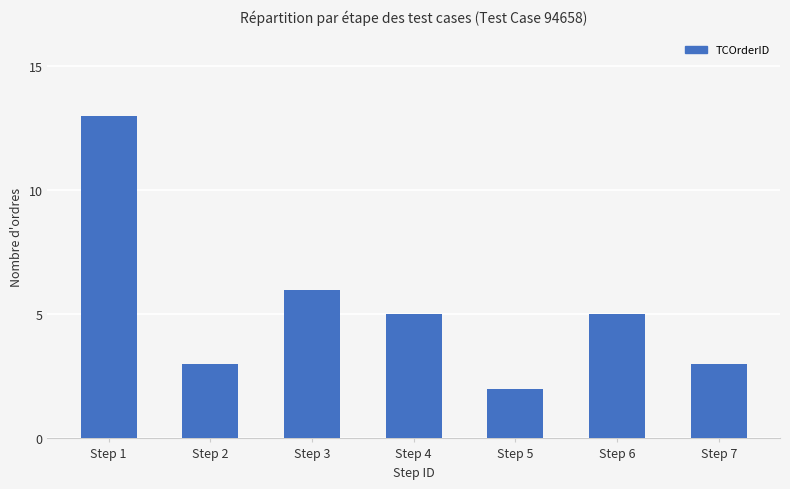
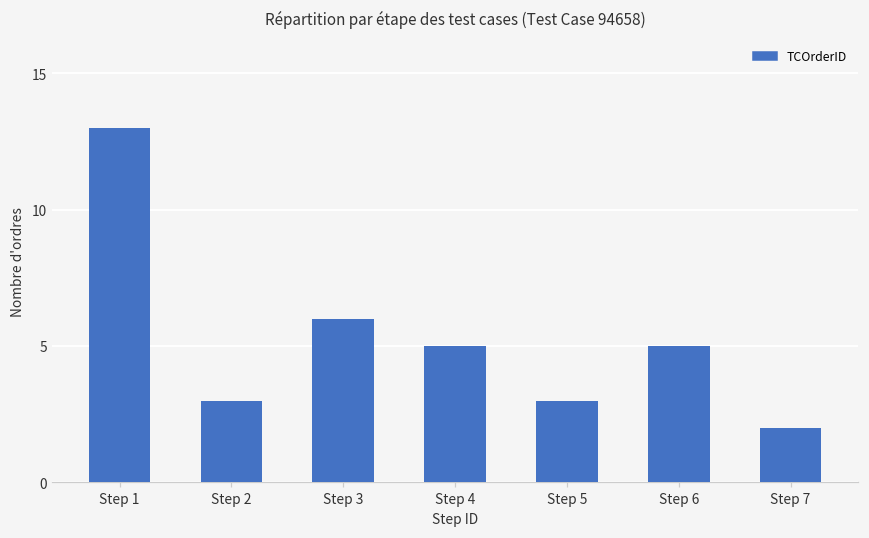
  {
    "Step 1": 13,
    "Step 2": 3,
    "Step 3": 6,
    "Step 4": 5,
-   "Step 5": 2,
+   "Step 5": 3,
    "Step 6": 5,
-   "Step 7": 3
+   "Step 7": 2
  }
